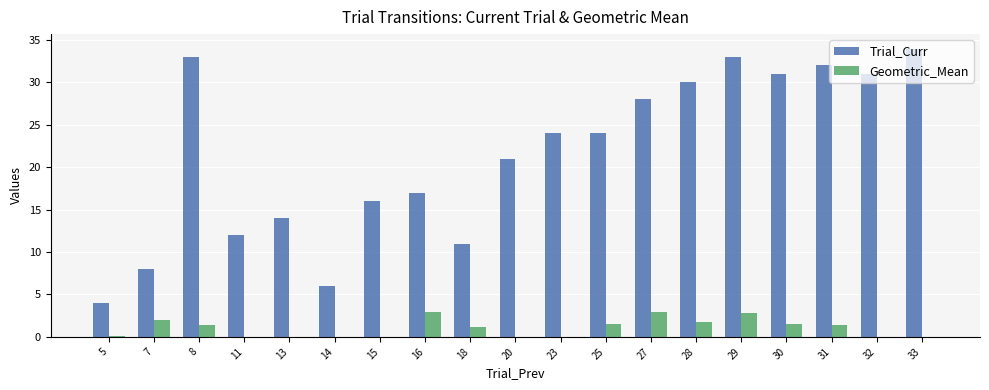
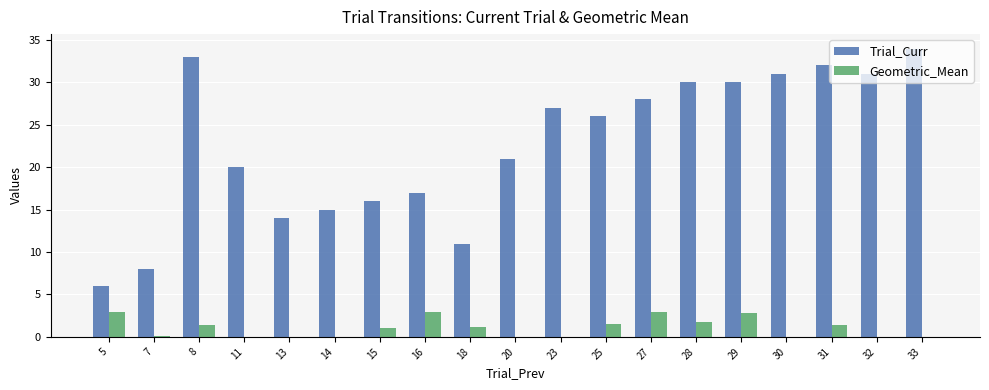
  {
    "Trial_Curr": {
-     "5": 4,
+     "5": 6,
      "7": 8,
      "8": 33,
-     "11": 12,
+     "11": 20,
      "13": 14,
-     "14": 6,
+     "14": 15,
      "15": 16,
      "16": 17,
      "18": 11,
      "20": 21,
-     "23": 24,
-     "25": 24,
+     "23": 27,
+     "25": 26,
      "27": 28,
      "28": 30,
-     "29": 33,
+     "29": 30,
      "30": 31,
      "31": 32
    },
    "Geometric_Mean": {
-     "5": 0,
-     "7": 2,
+     "5": 3,
+     "7": 0,
      "8": 1,
-     "15": 0,
+     "15": 1,
      "16": 3,
      "18": 1,
      "25": 2,
      "27": 3,
      "28": 2,
      "29": 3,
-     "30": 2,
+     "30": 0,
      "31": 1
    }
  }
